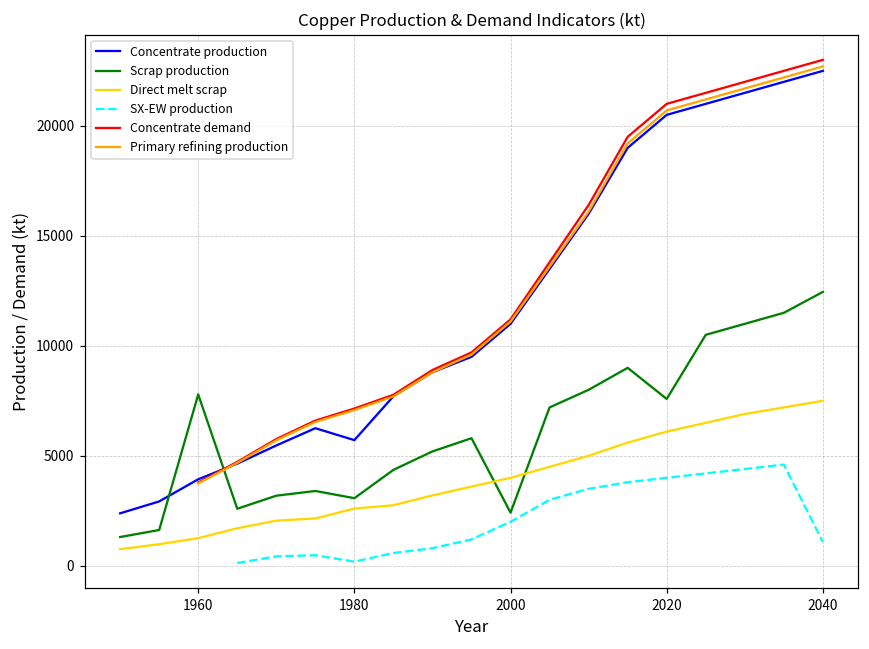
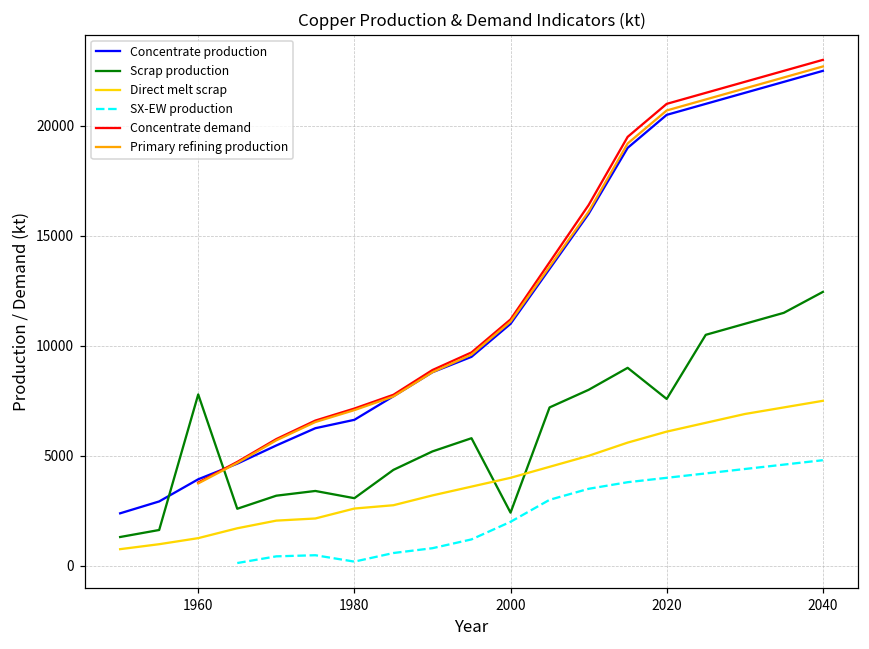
  {
    "Concentrate production": {
      "1960": 3900,
-     "1980": 5700,
+     "1980": 6600,
      "2020": 20500,
      "2040": 22500
    },
    "Scrap production": {
      "1960": 7800,
      "1980": 3100,
      "2000": 2400,
      "2020": 7600,
      "2040": 12500
    },
    "SX-EW production": {
      "1980": 200,
      "2000": 2000,
      "2020": 4000,
-     "2040": 1100
+     "2040": 4800
    },
    "Concentrate demand": {
      "2020": 21000,
      "2040": 23000
    }
  }
